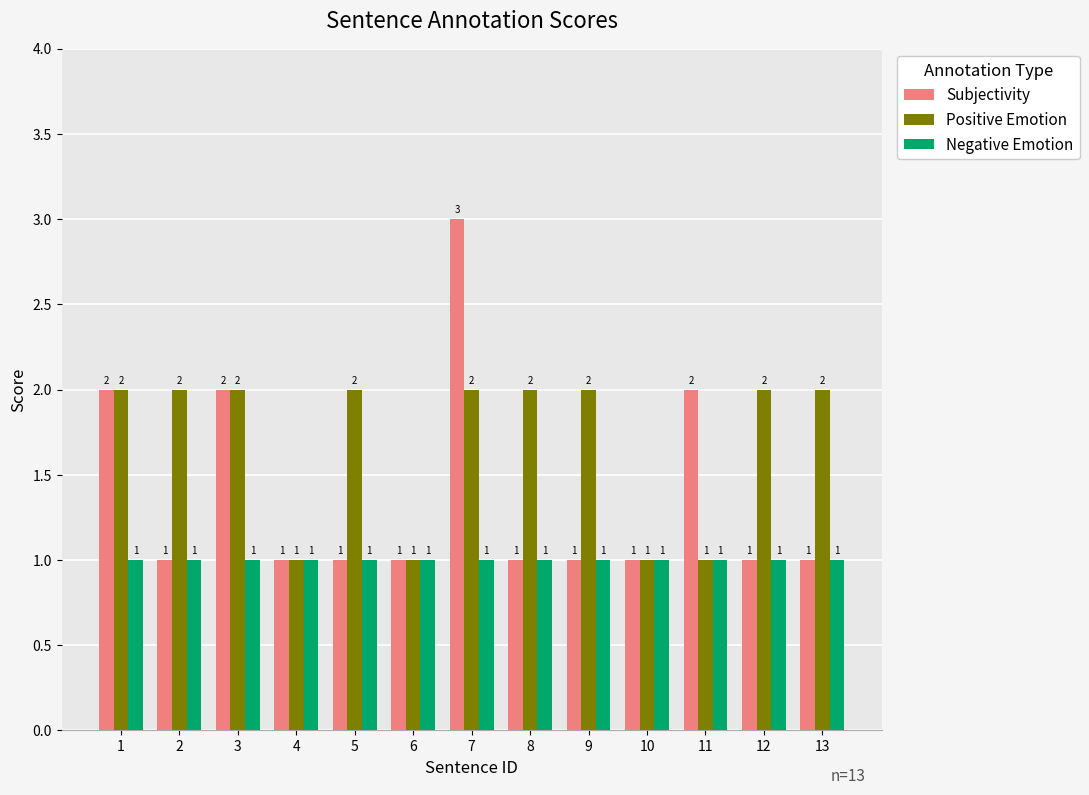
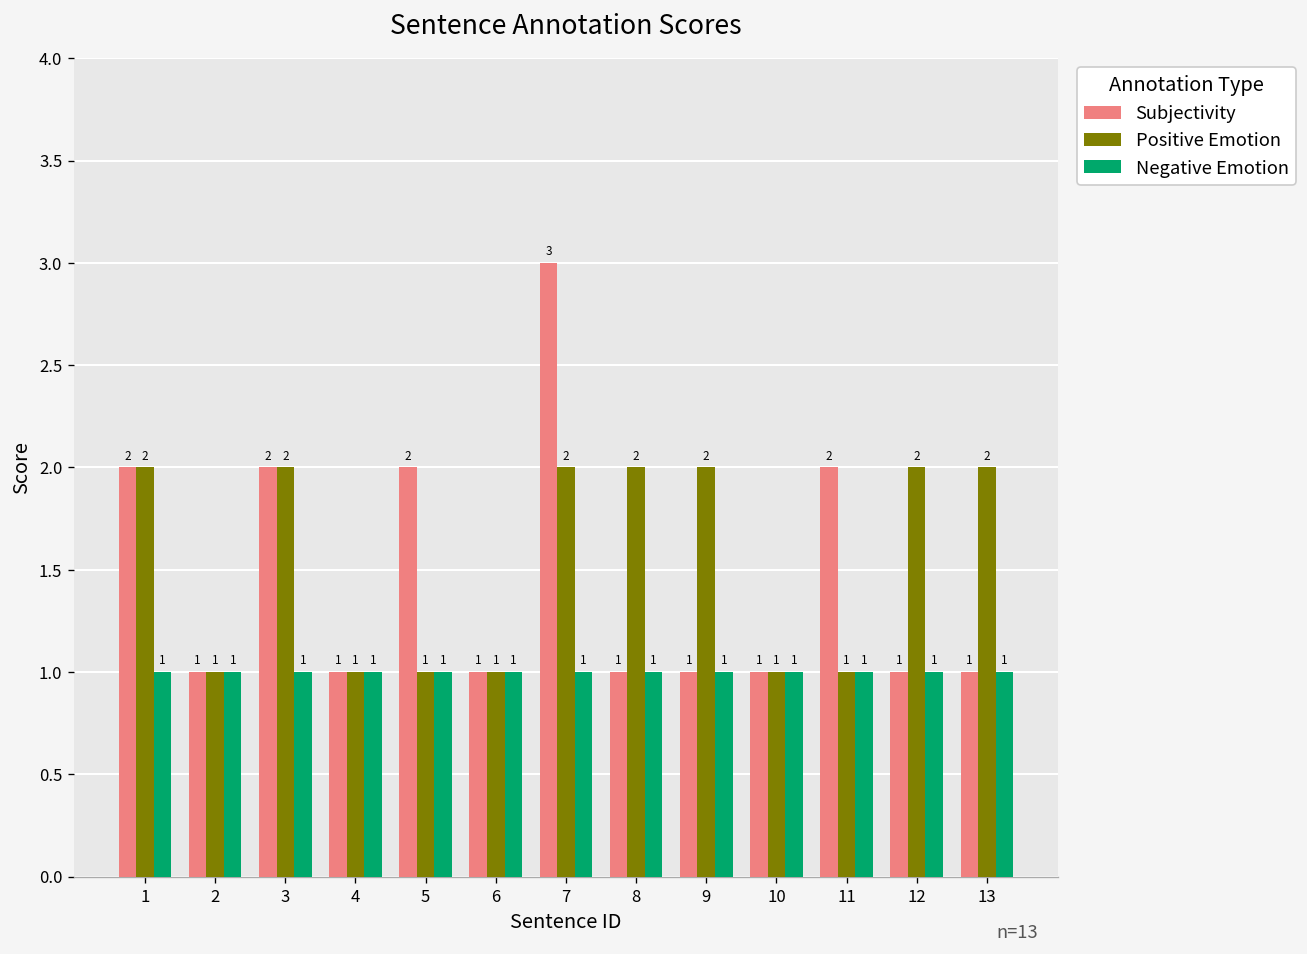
  {
    "Subjectivity": {
      "1": 2,
      "2": 1,
      "3": 2,
      "4": 1,
-     "5": 1,
+     "5": 2,
      "6": 1,
      "7": 3,
      "8": 1,
      "9": 1,
      "10": 1,
      "11": 2,
      "12": 1,
      "13": 1
    },
    "Positive Emotion": {
      "1": 2,
-     "2": 2,
+     "2": 1,
      "3": 2,
      "4": 1,
-     "5": 2,
+     "5": 1,
      "6": 1,
      "7": 2,
      "8": 2,
      "9": 2,
      "10": 1,
      "11": 1,
      "12": 2,
      "13": 2
    },
    "Negative Emotion": {
      "1": 1,
      "2": 1,
      "3": 1,
      "4": 1,
      "5": 1,
      "6": 1,
      "7": 1,
      "8": 1,
      "9": 1,
      "10": 1,
      "11": 1,
      "12": 1,
      "13": 1
    }
  }
